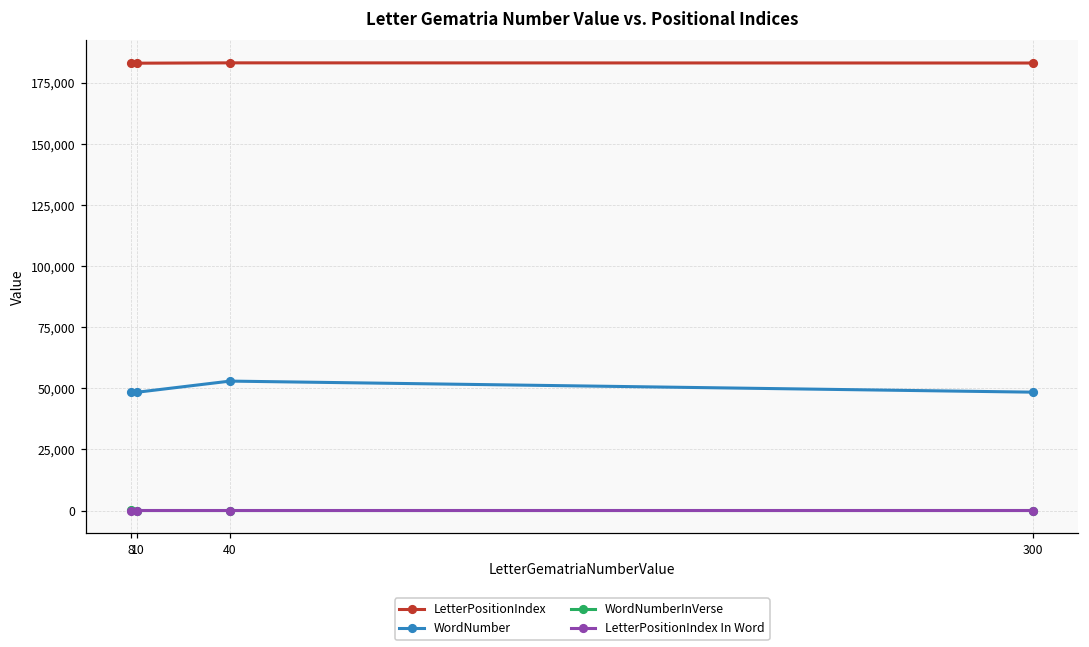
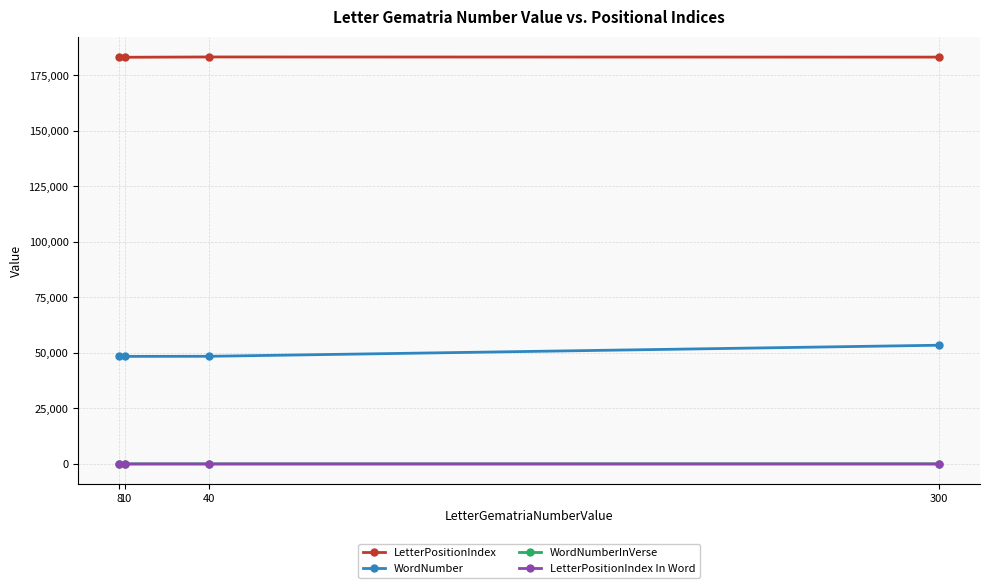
  {
    "LetterPositionIndex": {
      "40": "183,000",
      "300": "183,000"
    },
    "WordNumber": {
-     "40": "53,000",
-     "300": "48,000"
+     "40": "48,000",
+     "300": "53,000"
    },
    "LetterPositionIndex In Word": {
      "40": "0",
      "300": "0"
    }
  }
